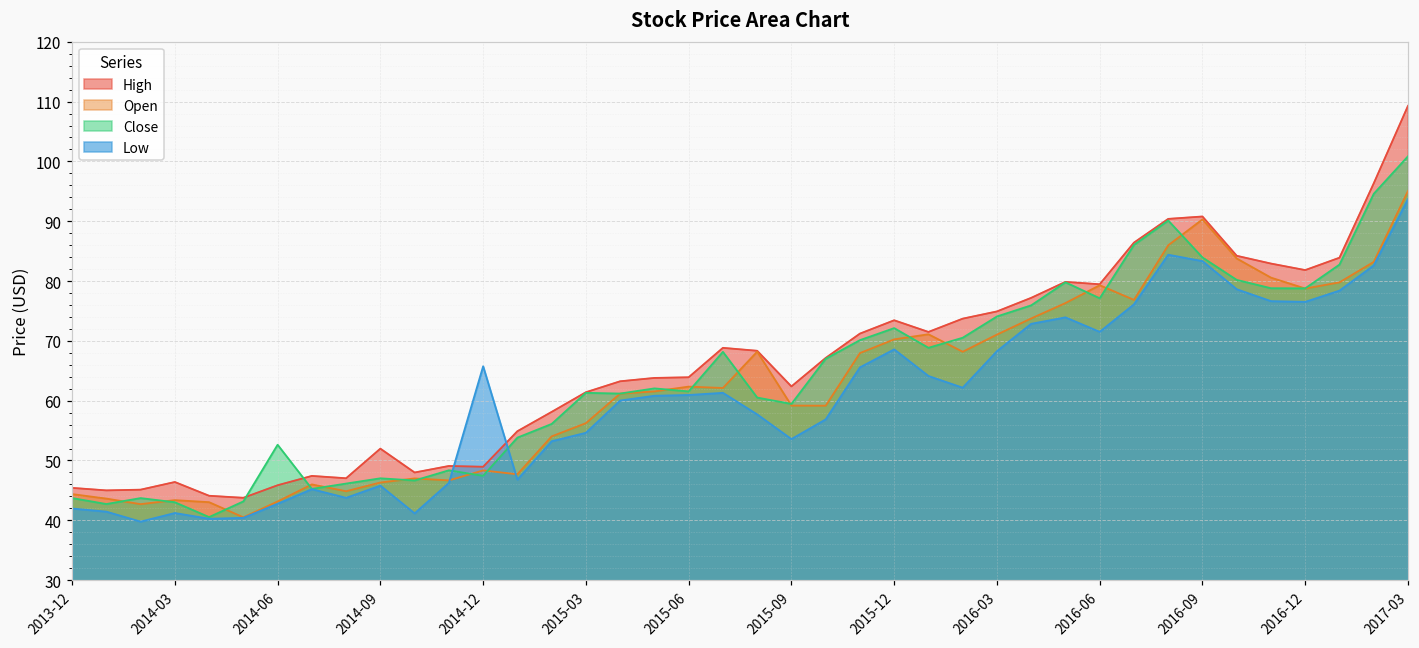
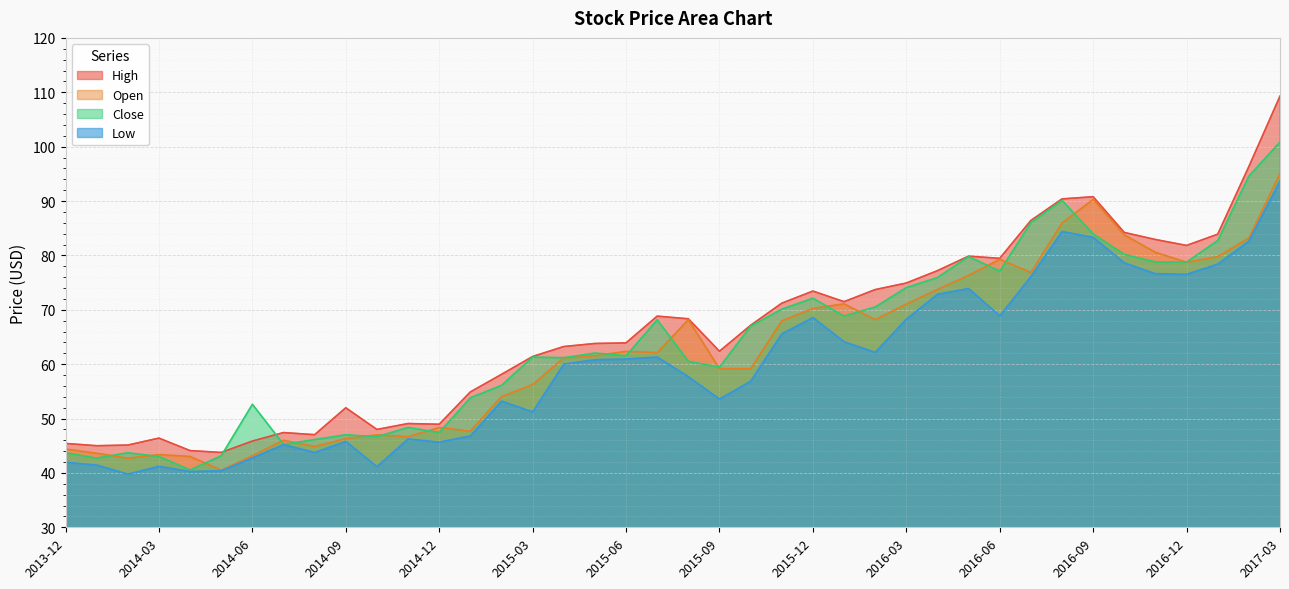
  {
    "Close": {
      "2013-12": 44,
      "2014-06": 53,
      "2014-09": 47,
      "2014-12": 47,
      "2015-06": 62,
      "2015-12": 72,
      "2016-03": 74,
      "2016-06": 77,
      "2016-09": 84,
      "2017-03": 101
    },
    "Low": {
      "2013-12": 42,
      "2014-03": 41,
      "2014-09": 46,
-     "2014-12": 66,
-     "2015-03": 55,
+     "2014-12": 46,
+     "2015-03": 51,
      "2015-06": 61,
      "2015-09": 54,
      "2015-12": 69,
      "2016-03": 68,
-     "2016-06": 72,
+     "2016-06": 69,
      "2016-09": 83,
      "2016-12": 77,
      "2017-03": 94
    }
  }
